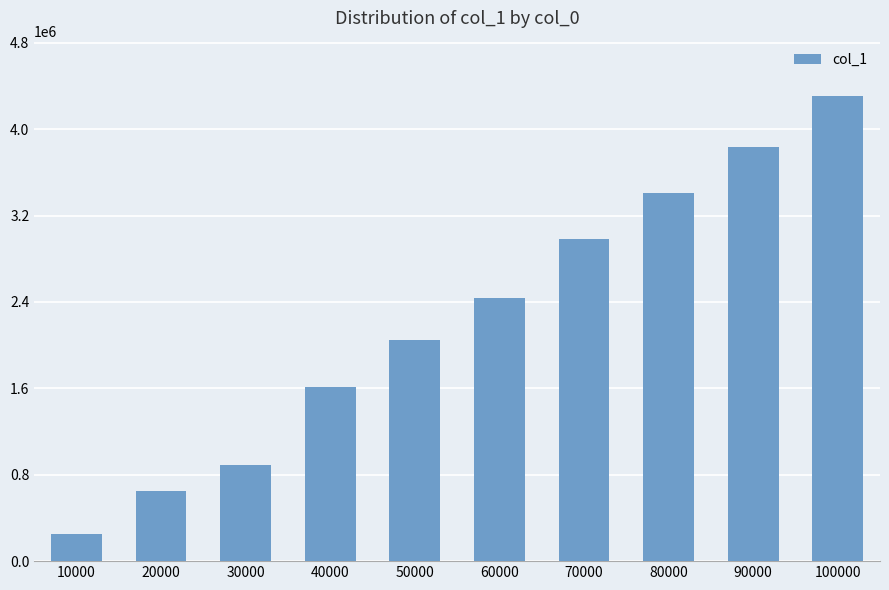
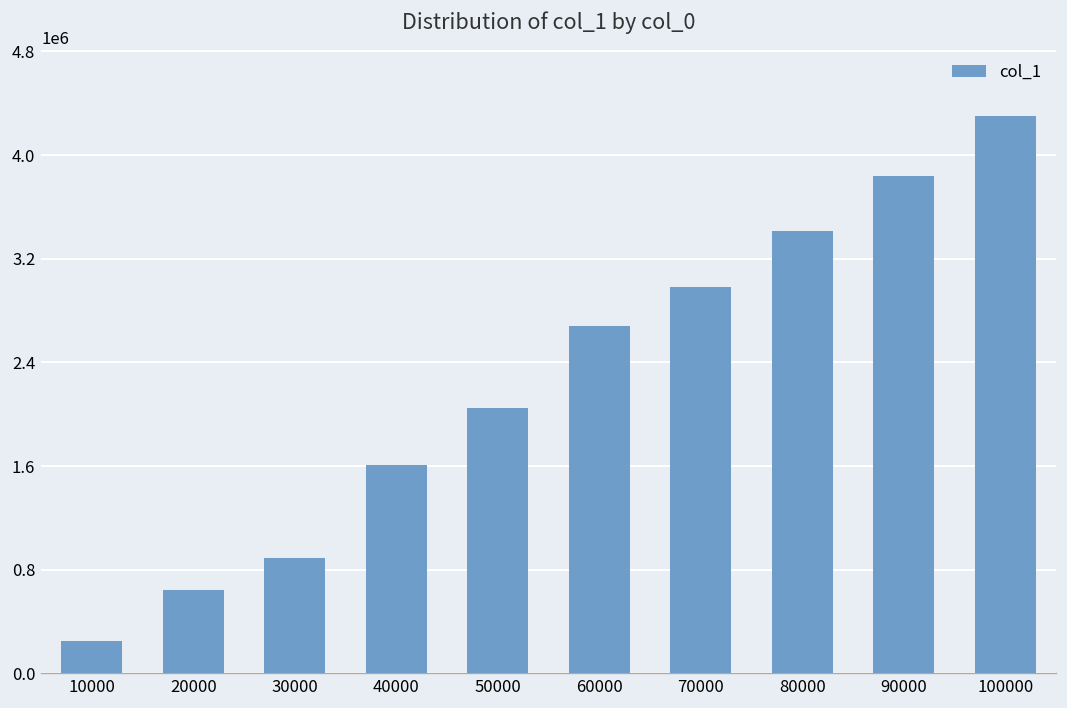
  {
    "10000": 250000,
    "20000": 650000,
    "30000": 890000,
    "40000": 1610000,
    "50000": 2040000,
-   "60000": 2440000,
+   "60000": 2680000,
    "70000": 2980000,
    "80000": 3410000,
    "90000": 3830000,
    "100000": 4300000
  }
